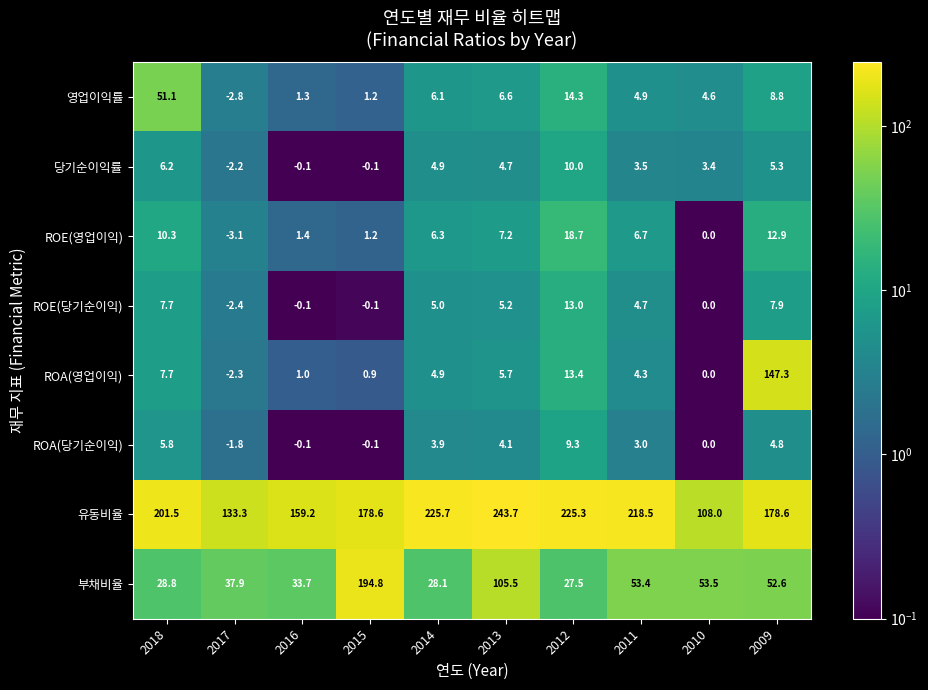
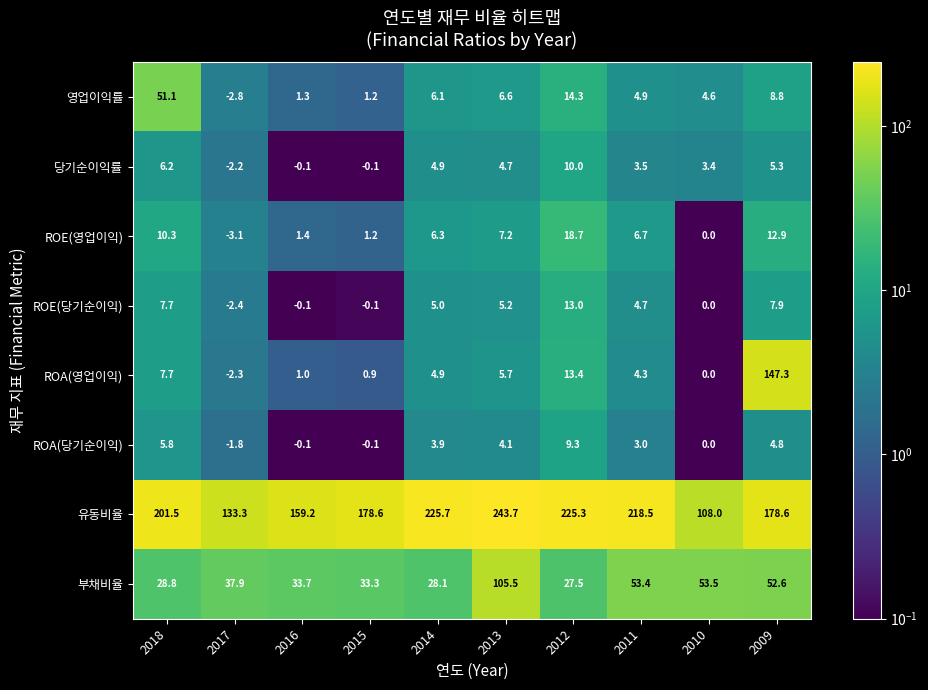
  {
    "영업이익률": {
      "2018": 51.1,
      "2017": -2.8,
      "2016": 1.3,
      "2015": 1.2,
      "2014": 6.1,
      "2013": 6.6,
      "2012": 14.3,
      "2011": 4.9,
      "2010": 4.6,
      "2009": 8.8
    },
    "당기순이익률": {
      "2018": 6.2,
      "2017": -2.2,
      "2016": -0.1,
      "2015": -0.1,
      "2014": 4.9,
      "2013": 4.7,
      "2012": 10.0,
      "2011": 3.5,
      "2010": 3.4,
      "2009": 5.3
    },
    "ROE(영업이익)": {
      "2018": 10.3,
      "2017": -3.1,
      "2016": 1.4,
      "2015": 1.2,
      "2014": 6.3,
      "2013": 7.2,
      "2012": 18.7,
      "2011": 6.7,
      "2010": 0.0,
      "2009": 12.9
    },
    "ROE(당기순이익)": {
      "2018": 7.7,
      "2017": -2.4,
      "2016": -0.1,
      "2015": -0.1,
      "2014": 5.0,
      "2013": 5.2,
      "2012": 13.0,
      "2011": 4.7,
      "2010": 0.0,
      "2009": 7.9
    },
    "ROA(영업이익)": {
      "2018": 7.7,
      "2017": -2.3,
      "2016": 1.0,
      "2015": 0.9,
      "2014": 4.9,
      "2013": 5.7,
      "2012": 13.4,
      "2011": 4.3,
      "2010": 0.0,
      "2009": 147.3
    },
    "ROA(당기순이익)": {
      "2018": 5.8,
      "2017": -1.8,
      "2016": -0.1,
      "2015": -0.1,
      "2014": 3.9,
      "2013": 4.1,
      "2012": 9.3,
      "2011": 3.0,
      "2010": 0.0,
      "2009": 4.8
    },
    "유동비율": {
      "2018": 201.5,
      "2017": 133.3,
      "2016": 159.2,
      "2015": 178.6,
      "2014": 225.7,
      "2013": 243.7,
      "2012": 225.3,
      "2011": 218.5,
      "2010": 108.0,
      "2009": 178.6
    },
    "부채비율": {
      "2018": 28.8,
      "2017": 37.9,
      "2016": 33.7,
-     "2015": 194.8,
+     "2015": 33.3,
      "2014": 28.1,
      "2013": 105.5,
      "2012": 27.5,
      "2011": 53.4,
      "2010": 53.5,
      "2009": 52.6
    }
  }
